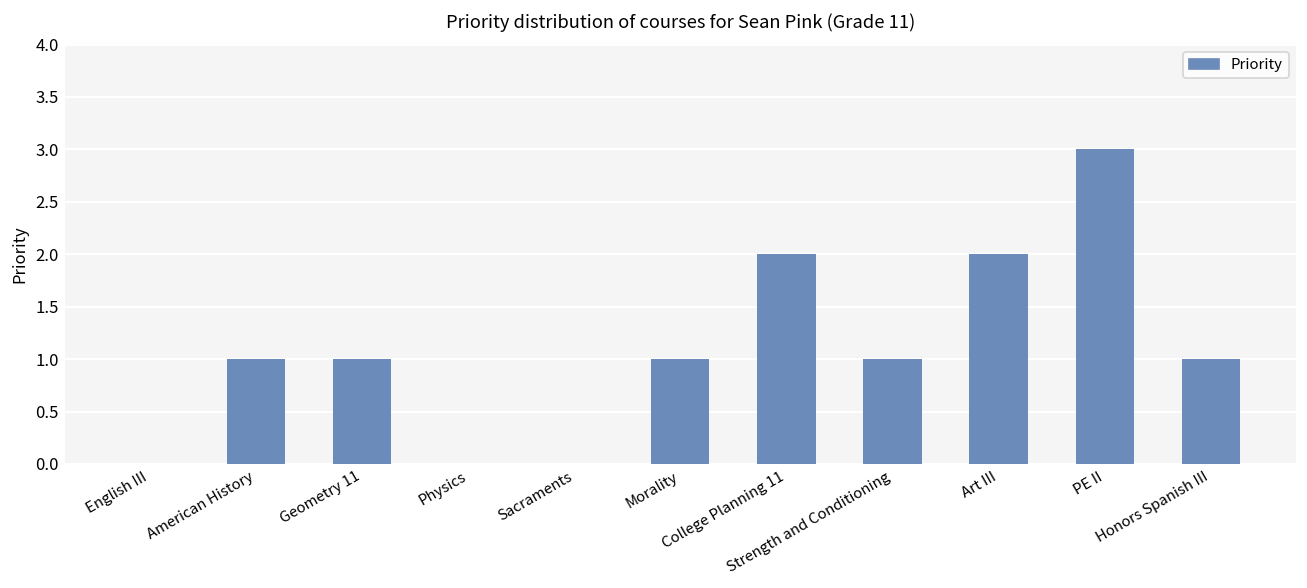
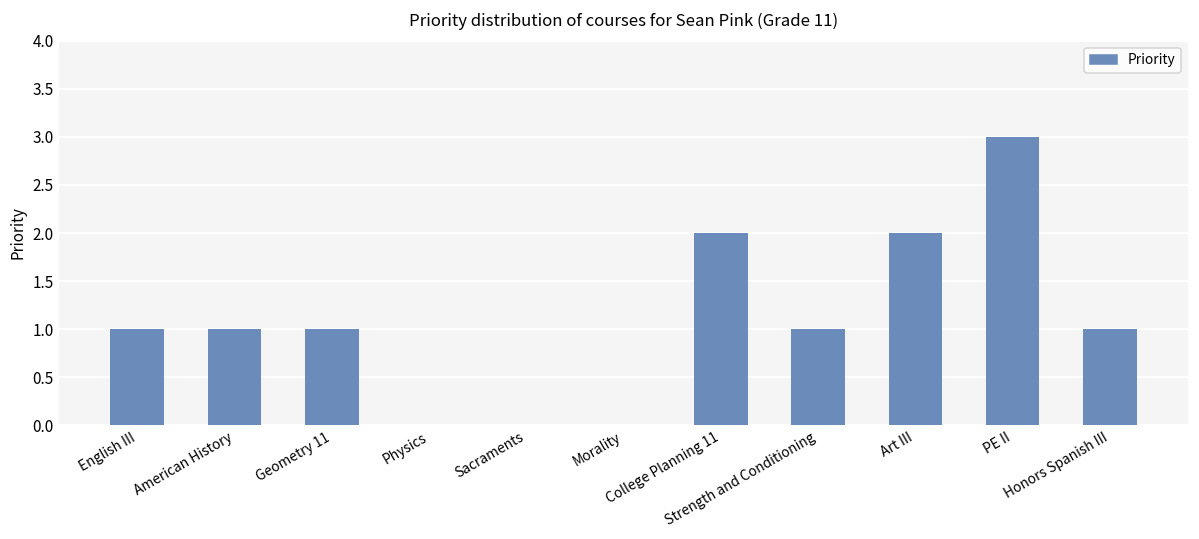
  {
-   "English III": 0,
+   "English III": 1,
    "American History": 1,
    "Geometry 11": 1,
    "Physics": 0,
    "Sacraments": 0,
-   "Morality": 1,
+   "Morality": 0,
    "College Planning 11": 2,
    "Strength and Conditioning": 1,
    "Art III": 2,
    "PE II": 3,
    "Honors Spanish III": 1
  }
